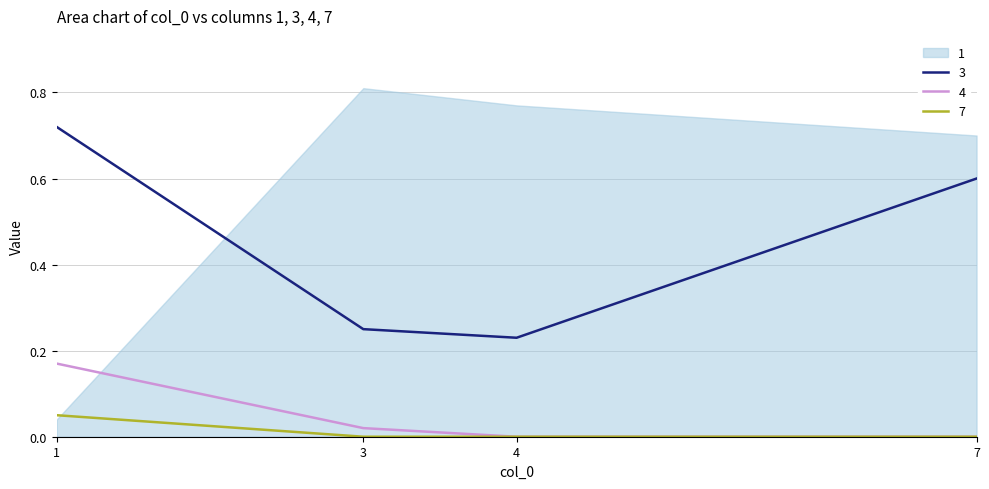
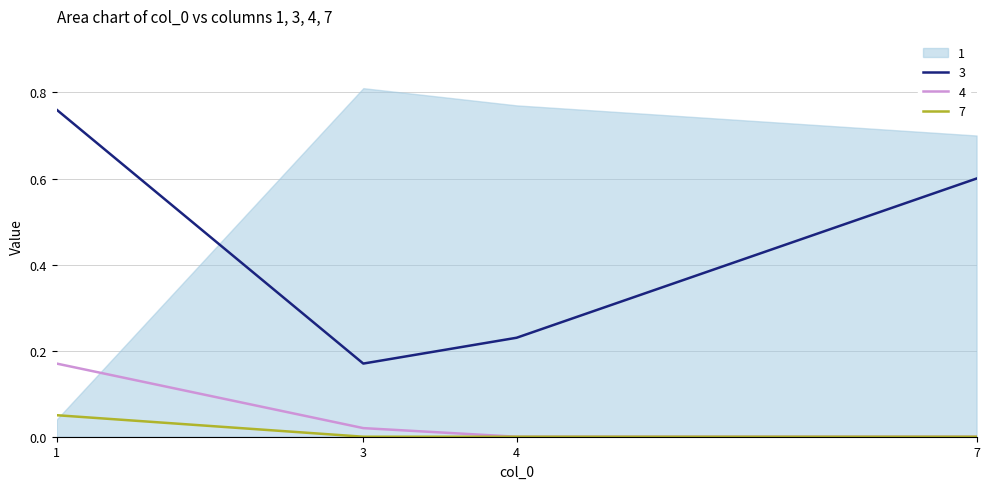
  {
    "3": {
-     "1": 0.72,
-     "3": 0.25,
+     "1": 0.76,
+     "3": 0.17,
      "4": 0.23,
      "7": 0.60
    },
    "1": {
      "1": 0.04,
      "3": 0.81,
      "4": 0.77,
      "7": 0.70
    },
    "4": {
      "1": 0.17,
      "3": 0.02
    },
    "7": {
      "1": 0.05,
      "3": 0.00
    }
  }
